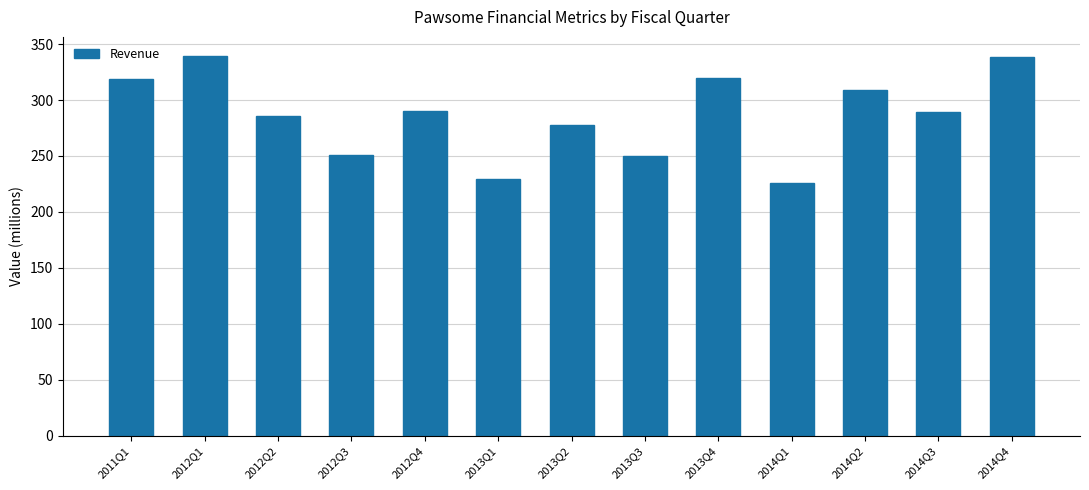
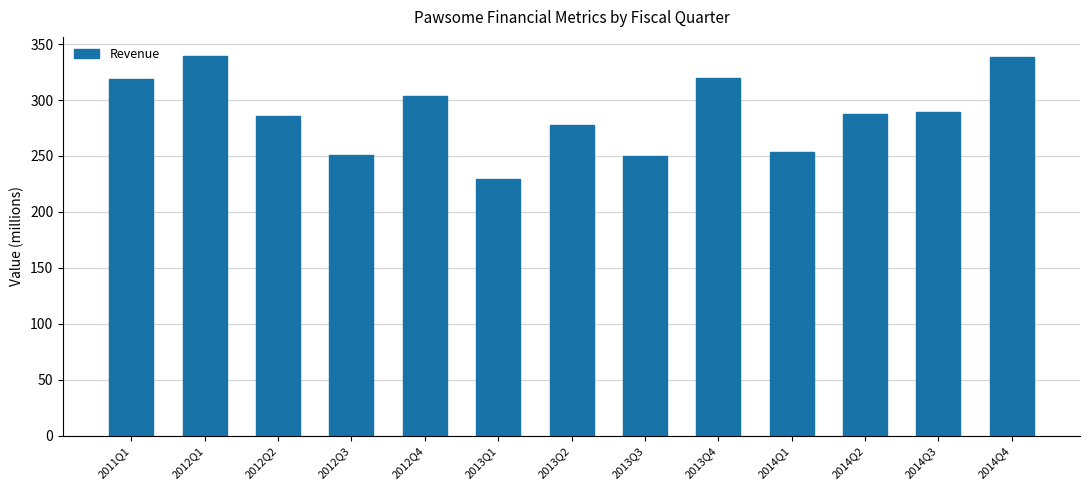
  {
    "2011Q1": 318,
    "2012Q1": 340,
    "2012Q2": 285,
    "2012Q3": 251,
-   "2012Q4": 290,
+   "2012Q4": 304,
    "2013Q1": 230,
    "2013Q2": 278,
    "2013Q3": 250,
    "2013Q4": 320,
-   "2014Q1": 226,
-   "2014Q2": 309,
+   "2014Q1": 254,
+   "2014Q2": 288,
    "2014Q3": 289,
    "2014Q4": 338
  }
